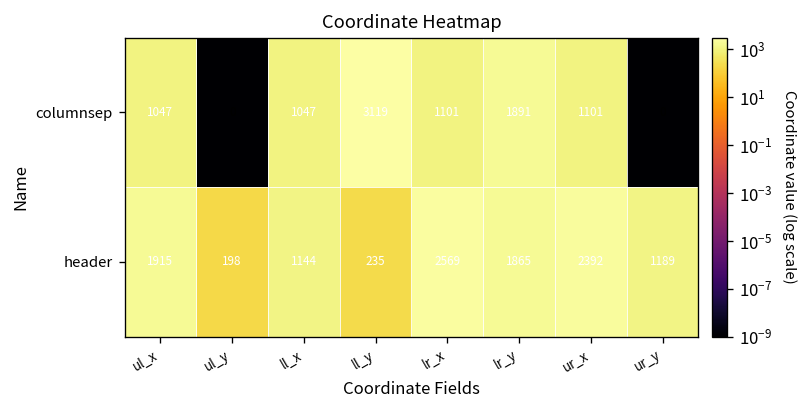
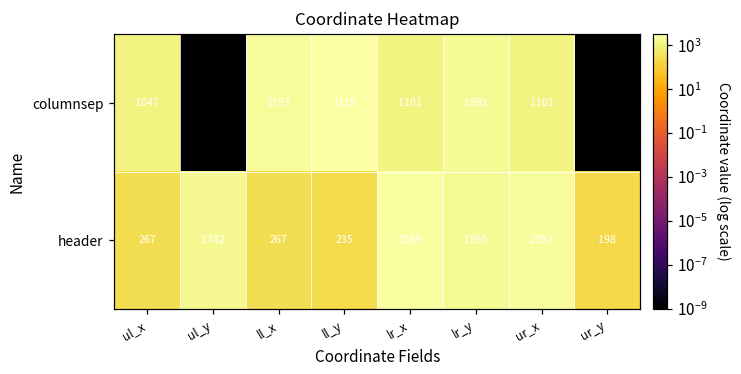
  {
    "columnsep": {
      "ul_x": 1047,
-     "ll_x": 1047,
+     "ll_x": 2193,
      "ll_y": 3119,
      "lr_x": 1101,
      "lr_y": 1891,
      "ur_x": 1101
    },
    "header": {
-     "ul_x": 1915,
-     "ul_y": 198,
-     "ll_x": 1144,
+     "ul_x": 267,
+     "ul_y": 1742,
+     "ll_x": 267,
      "ll_y": 235,
      "lr_x": 2569,
      "lr_y": 1865,
      "ur_x": 2392,
-     "ur_y": 1189
+     "ur_y": 198
    }
  }
